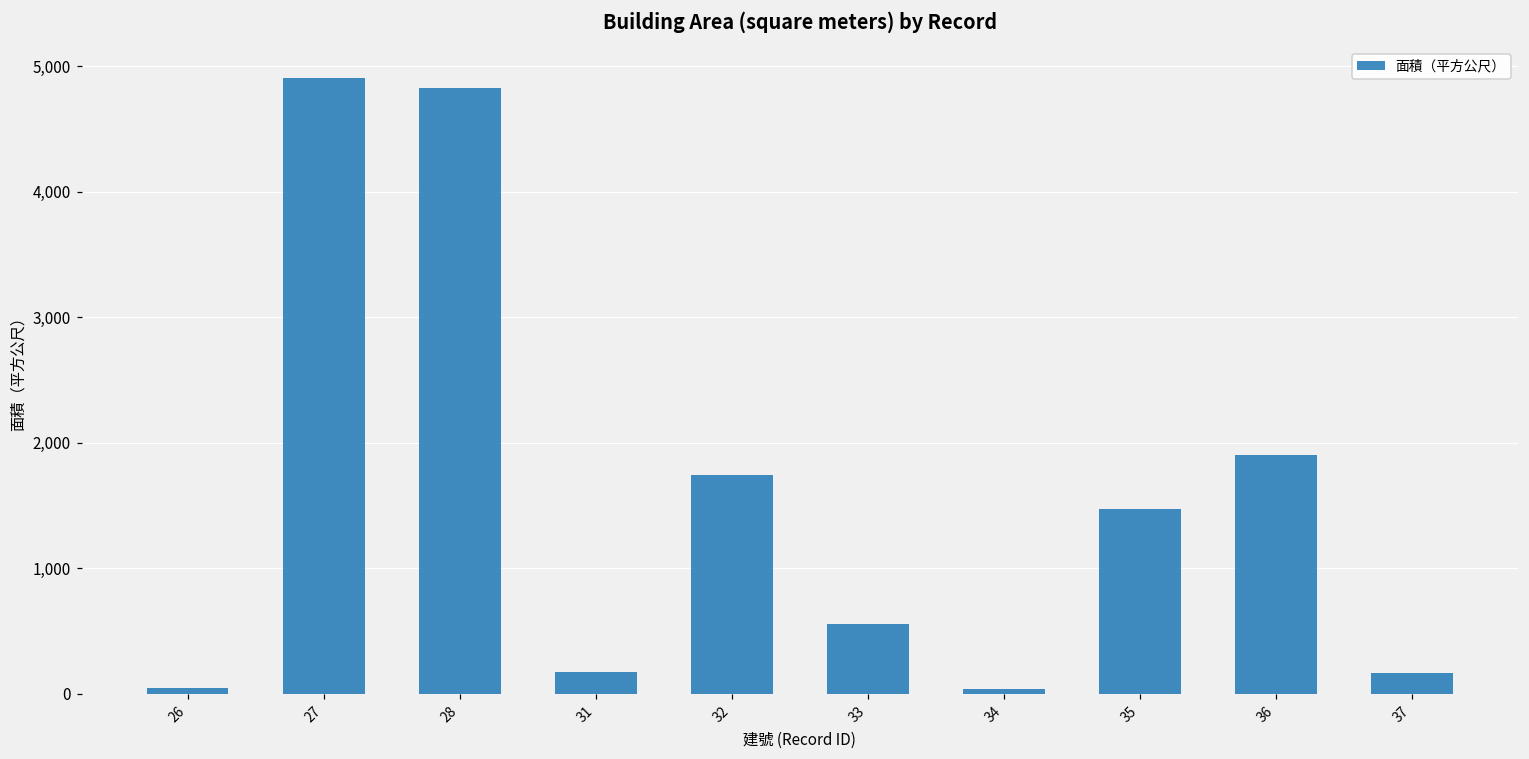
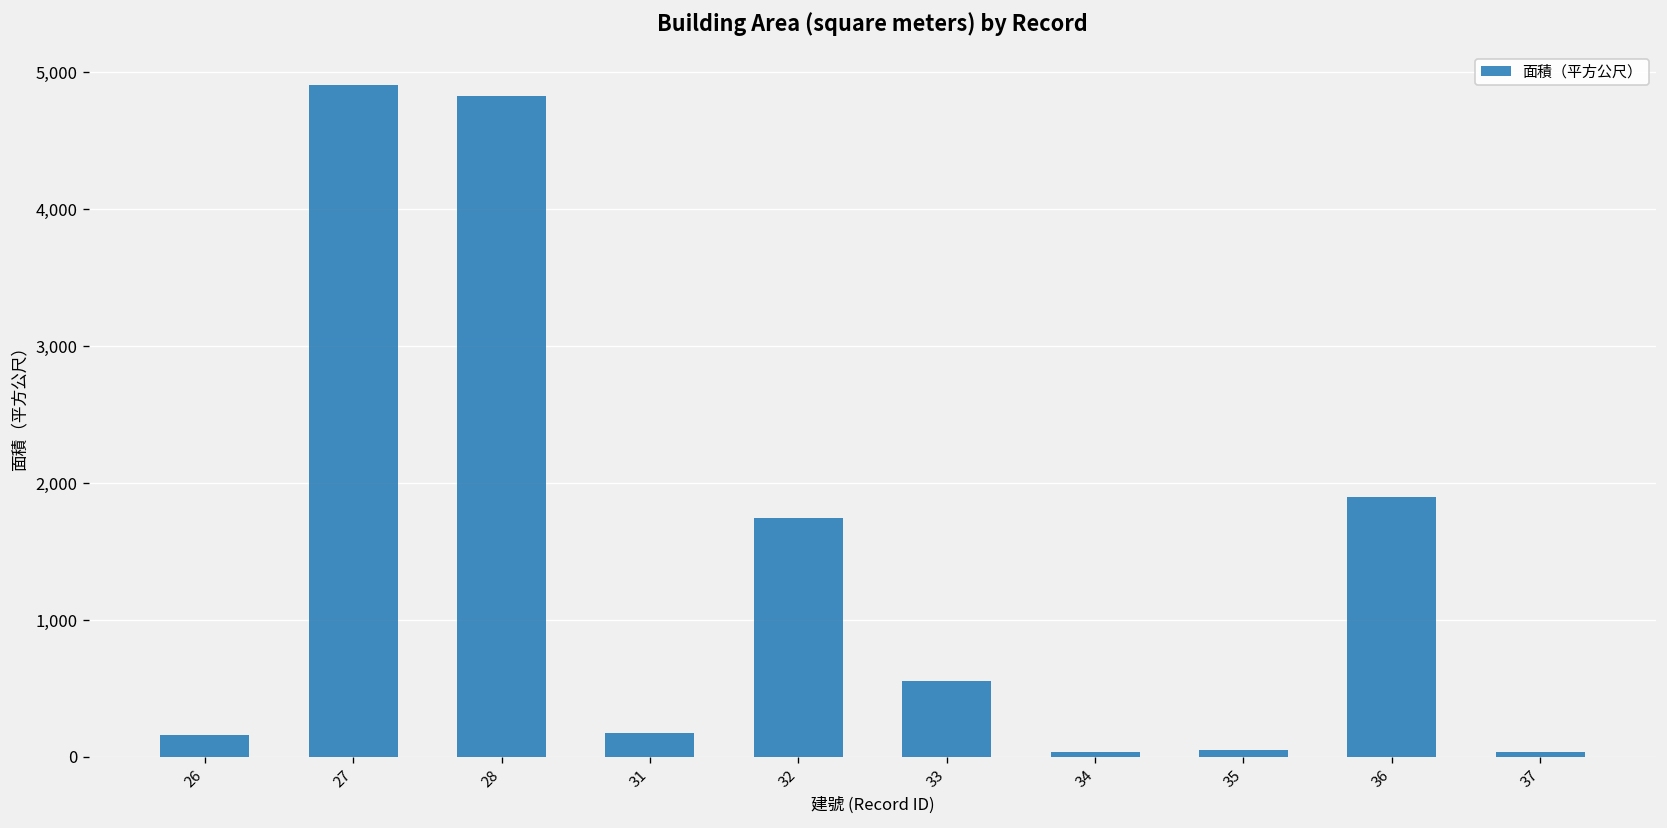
  {
-   "26": "40",
+   "26": "160",
    "27": "4,910",
    "28": "4,830",
    "31": "180",
    "32": "1,740",
    "33": "560",
    "34": "40",
-   "35": "1,470",
+   "35": "50",
    "36": "1,900",
-   "37": "170"
+   "37": "40"
  }
